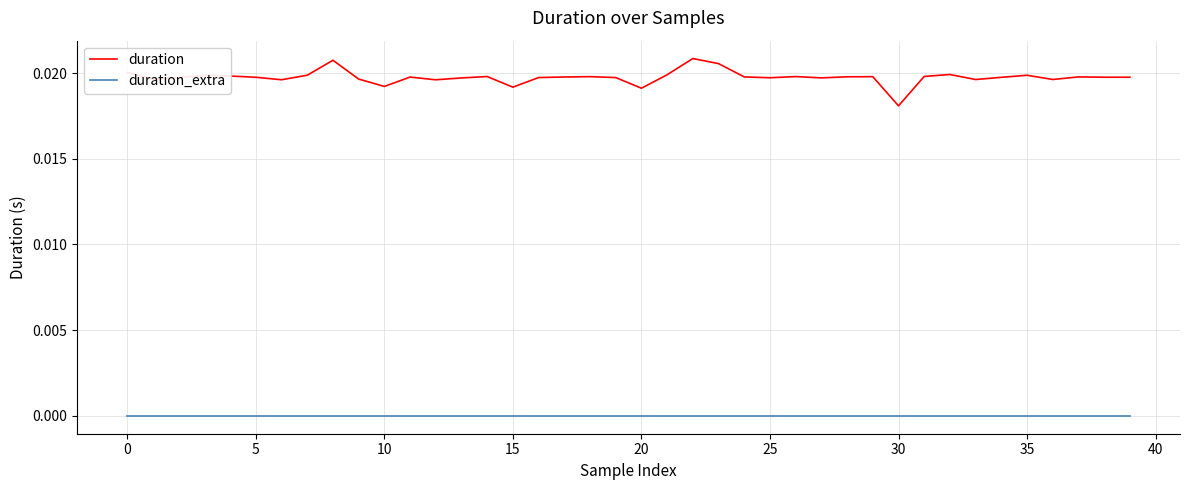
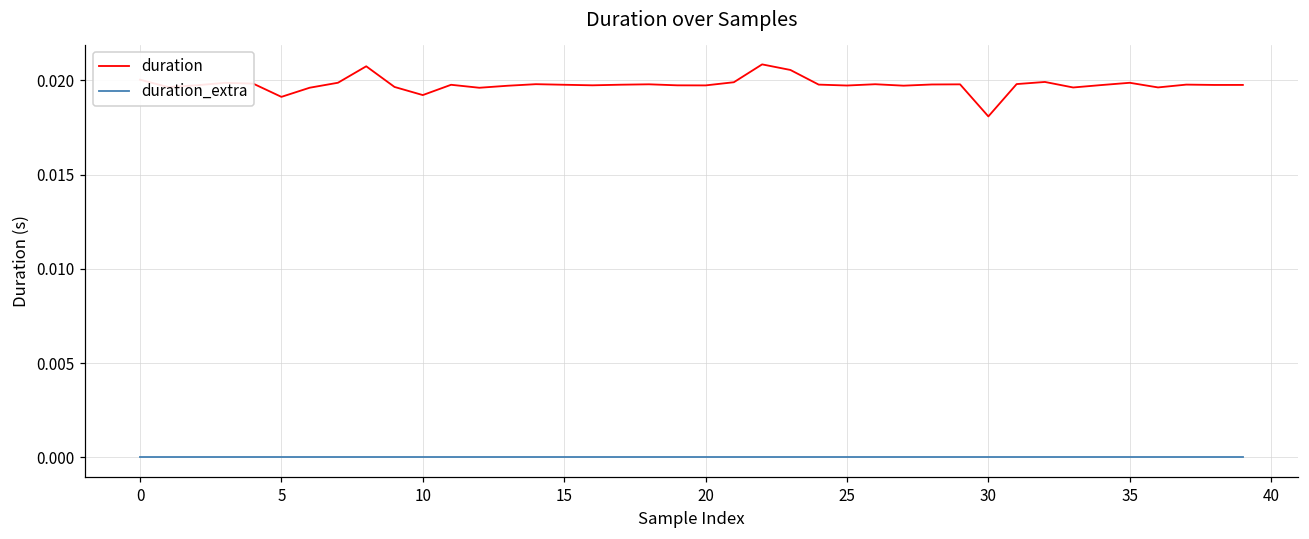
  {
    "duration": {
-     "5": 0.0198,
+     "5": 0.0191,
      "10": 0.0192,
-     "15": 0.0192,
-     "20": 0.0191,
+     "15": 0.0198,
+     "20": 0.0197,
      "25": 0.0197,
      "30": 0.0181,
      "35": 0.0199
    },
    "duration_extra": {
      "0": 0.0000,
      "5": 0.0000,
      "10": 0.0000,
      "15": 0.0000,
      "20": 0.0000,
      "25": 0.0000,
      "30": 0.0000,
      "35": 0.0000
    }
  }
